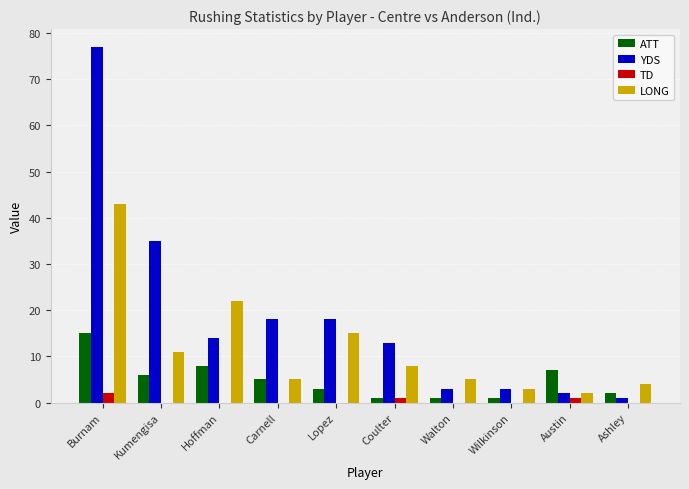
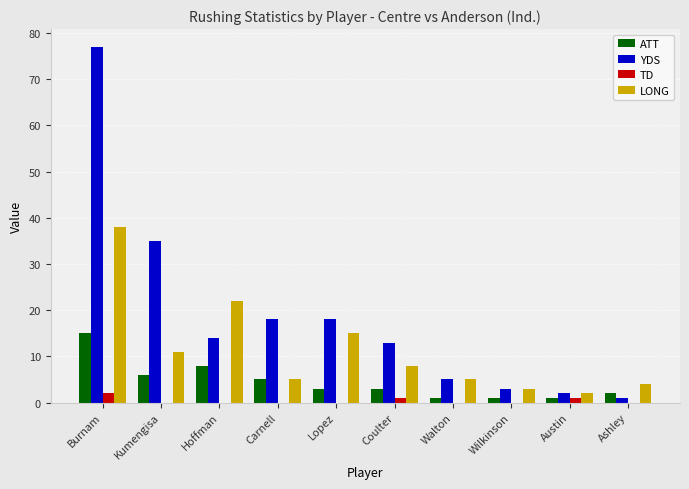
  {
    "ATT": {
      "Burnam": 15,
      "Kumengisa": 6,
      "Hoffman": 8,
      "Carnell": 5,
      "Lopez": 3,
-     "Coulter": 1,
+     "Coulter": 3,
      "Walton": 1,
      "Wilkinson": 1,
-     "Austin": 7,
+     "Austin": 1,
      "Ashley": 2
    },
    "YDS": {
      "Burnam": 77,
      "Kumengisa": 35,
      "Hoffman": 14,
      "Carnell": 18,
      "Lopez": 18,
      "Coulter": 13,
-     "Walton": 3,
+     "Walton": 5,
      "Wilkinson": 3,
      "Austin": 2,
      "Ashley": 1
    },
    "TD": {
      "Burnam": 2,
      "Kumengisa": 0,
      "Hoffman": 0,
      "Carnell": 0,
      "Lopez": 0,
      "Coulter": 1,
      "Walton": 0,
      "Wilkinson": 0,
      "Austin": 1,
      "Ashley": 0
    },
    "LONG": {
-     "Burnam": 43,
+     "Burnam": 38,
      "Kumengisa": 11,
      "Hoffman": 22,
      "Carnell": 5,
      "Lopez": 15,
      "Coulter": 8,
      "Walton": 5,
      "Wilkinson": 3,
      "Austin": 2,
      "Ashley": 4
    }
  }
